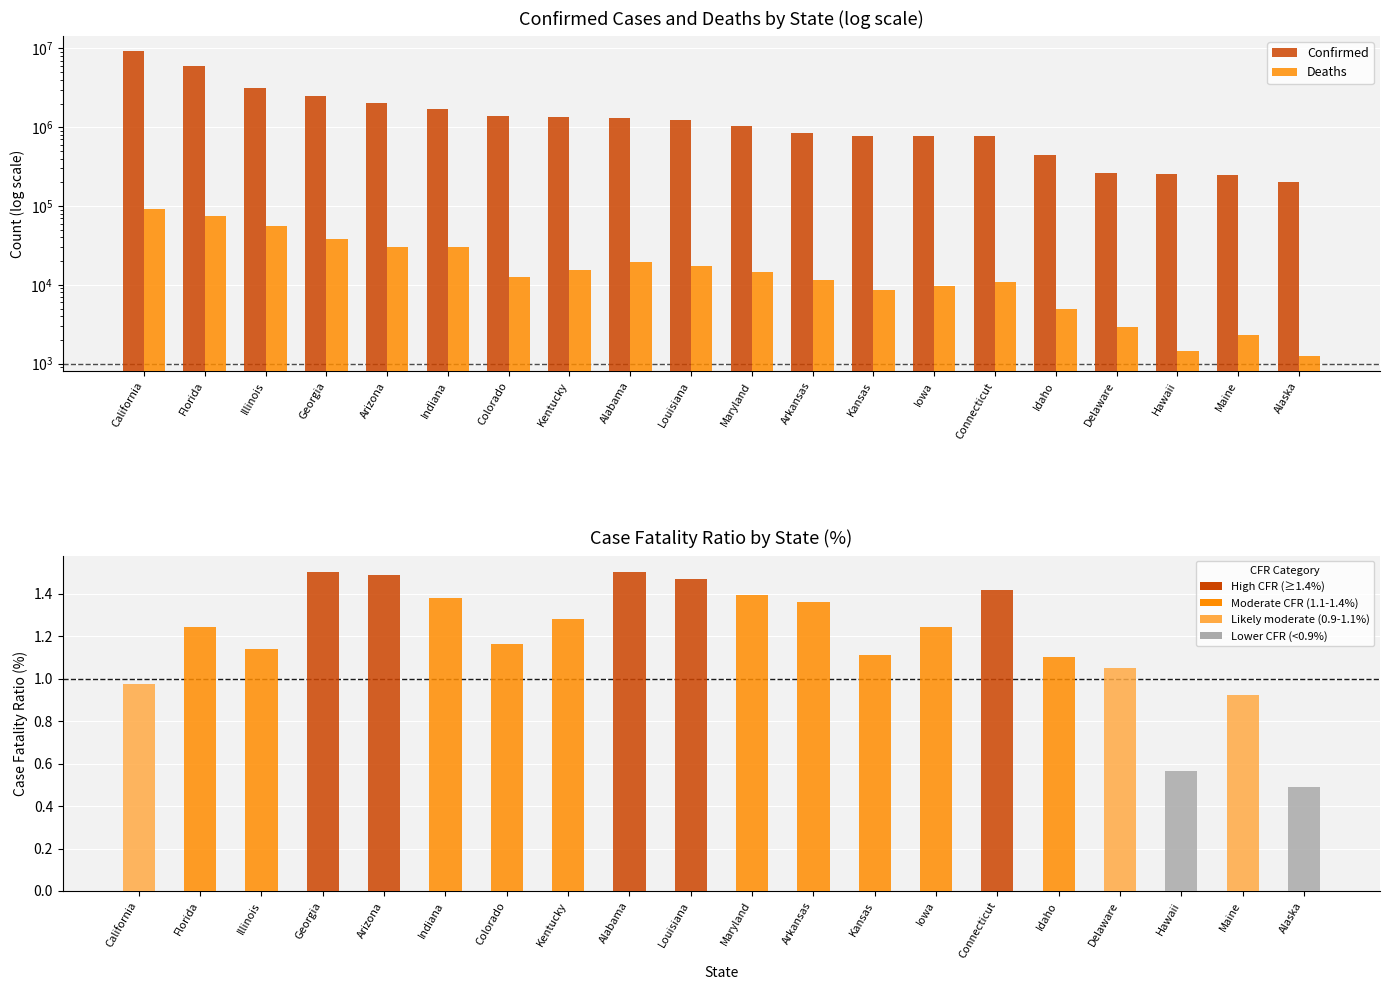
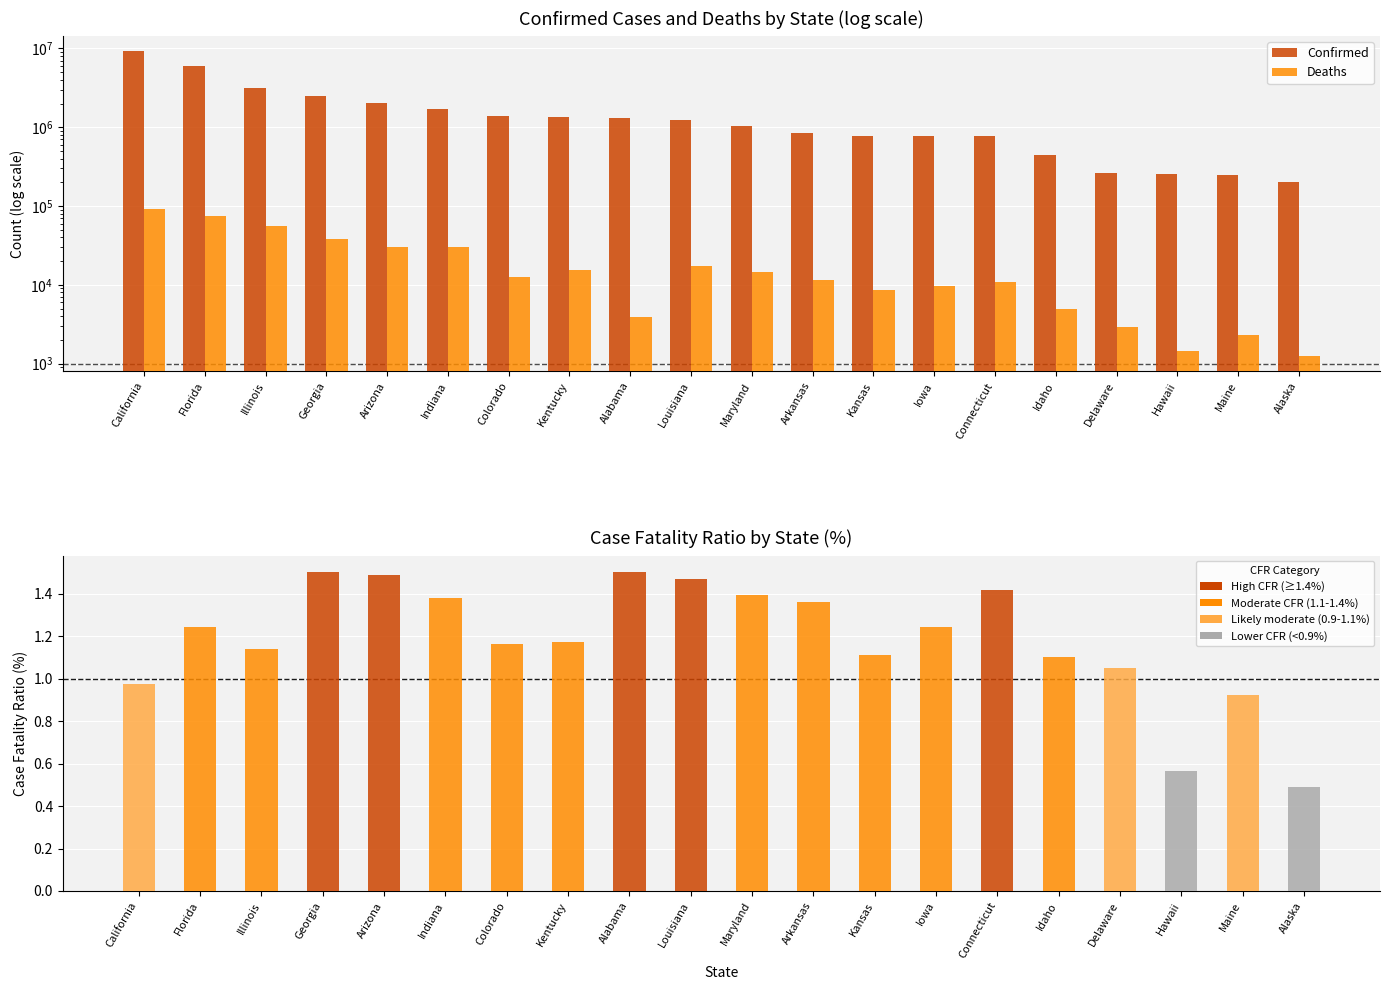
  {
    "Confirmed Cases and Deaths by State (log scale)": {
      "Confirmed": {
        "California": 9000000,
        "Florida": 6000000,
        "Illinois": 3200000,
        "Georgia": 2500000,
        "Arizona": 2000000,
        "Indiana": 1700000,
        "Colorado": 1400000,
        "Kentucky": 1300000,
        "Alabama": 1300000,
        "Louisiana": 1200000,
        "Maryland": 1000000,
        "Arkansas": 800000,
        "Kansas": 800000,
        "Iowa": 800000,
        "Connecticut": 800000,
        "Idaho": 400000,
        "Delaware": 260000,
        "Hawaii": 250000,
        "Maine": 250000,
        "Alaska": 200000
      },
      "Deaths": {
        "California": 90000,
        "Florida": 70000,
        "Illinois": 60000,
        "Georgia": 40000,
        "Arizona": 30000,
        "Indiana": 30000,
        "Colorado": 12000,
        "Kentucky": 16000,
-       "Alabama": 20000,
+       "Alabama": 4000,
        "Louisiana": 17000,
        "Maryland": 14000,
        "Arkansas": 11000,
        "Kansas": 9000,
        "Iowa": 10000,
        "Connecticut": 11000,
        "Idaho": 5000,
        "Delaware": 2900,
        "Hawaii": 1400,
        "Maine": 2300,
        "Alaska": 1300
      }
    },
    "Case Fatality Ratio by State (%)": {
      "California": 0.98,
      "Florida": 1.24,
      "Illinois": 1.14,
      "Georgia": 1.51,
      "Arizona": 1.49,
      "Indiana": 1.38,
      "Colorado": 1.16,
-     "Kentucky": 1.28,
+     "Kentucky": 1.18,
      "Alabama": 1.50,
      "Louisiana": 1.47,
      "Maryland": 1.40,
      "Arkansas": 1.36,
      "Kansas": 1.11,
      "Iowa": 1.25,
      "Connecticut": 1.42,
      "Idaho": 1.10,
      "Delaware": 1.05,
      "Hawaii": 0.57,
      "Maine": 0.93,
      "Alaska": 0.49
    }
  }
